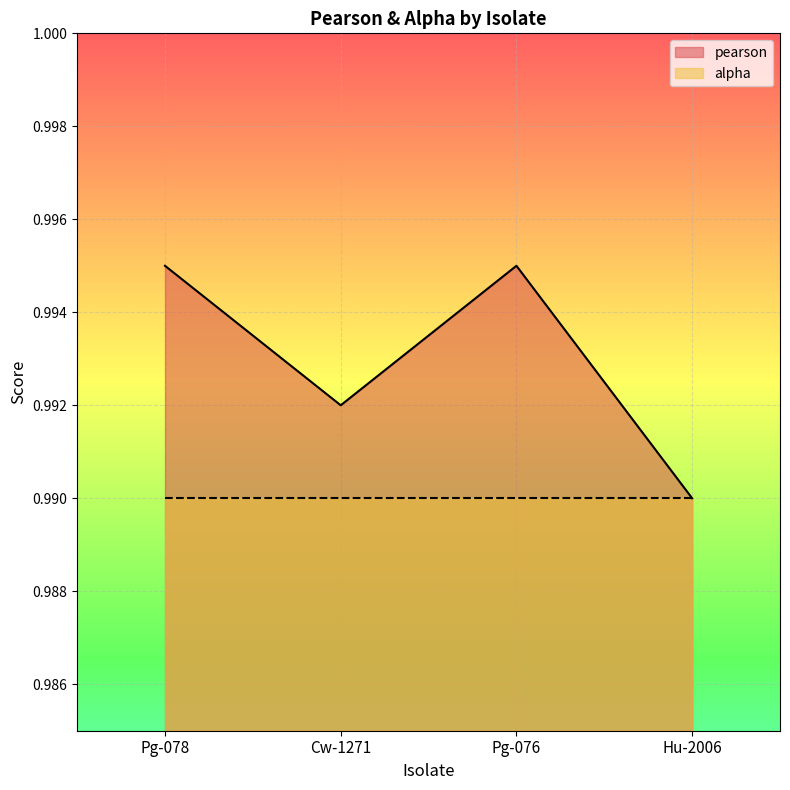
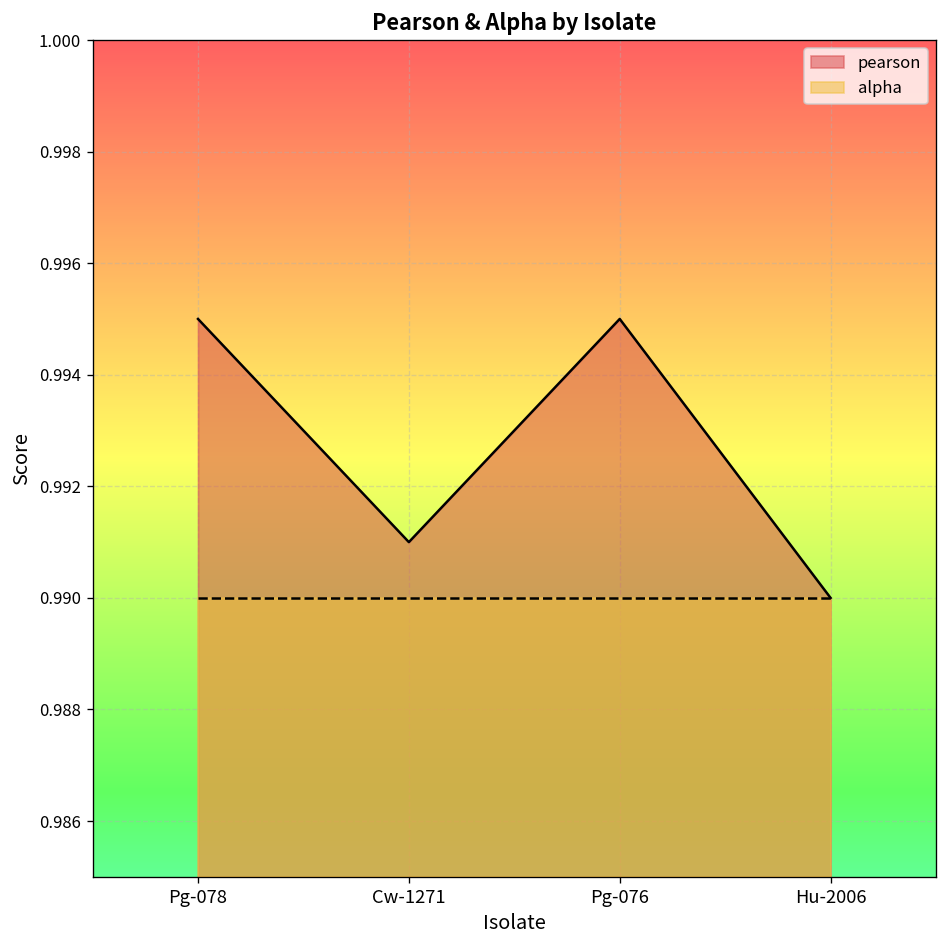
  {
    "pearson": {
      "Pg-078": 0.995,
-     "Cw-1271": 0.992,
+     "Cw-1271": 0.991,
      "Pg-076": 0.995
    },
    "alpha": {
      "Pg-078": 0.990,
      "Cw-1271": 0.990,
      "Pg-076": 0.990
    }
  }
